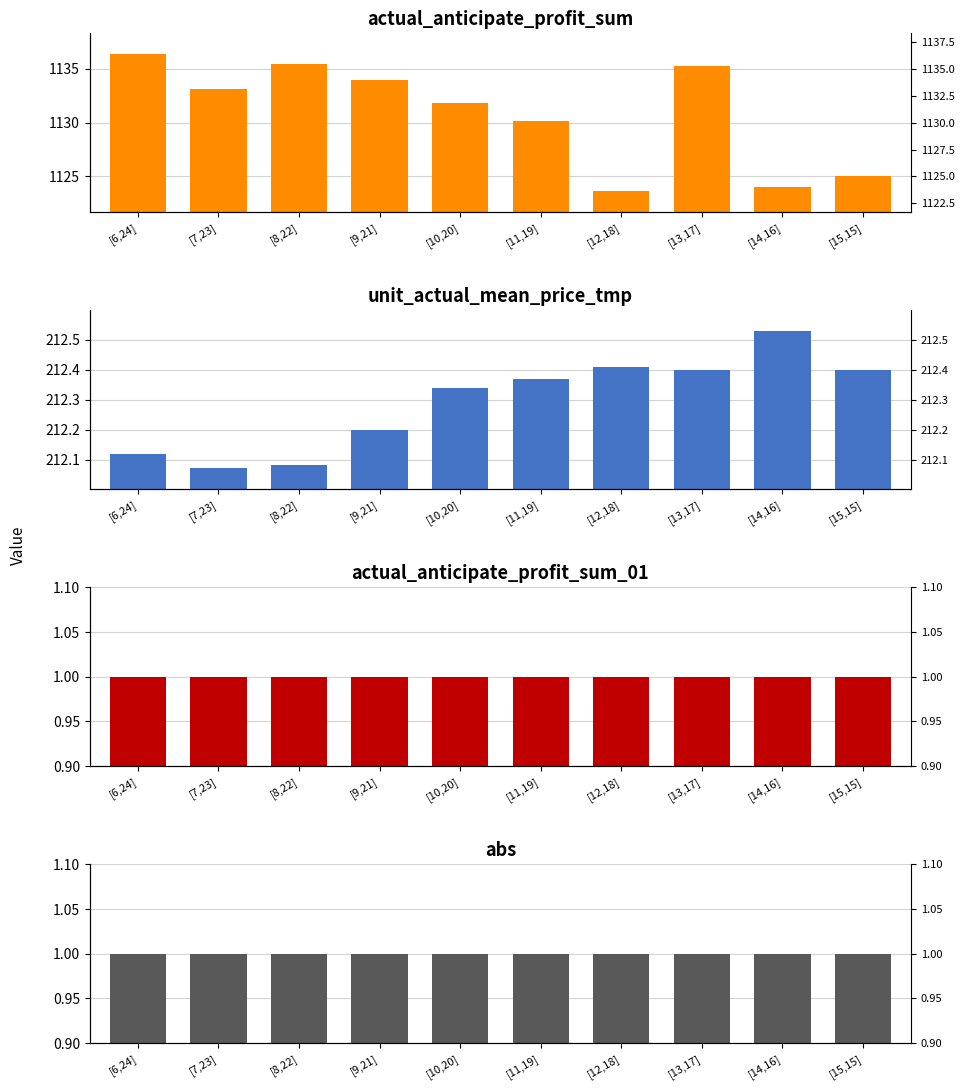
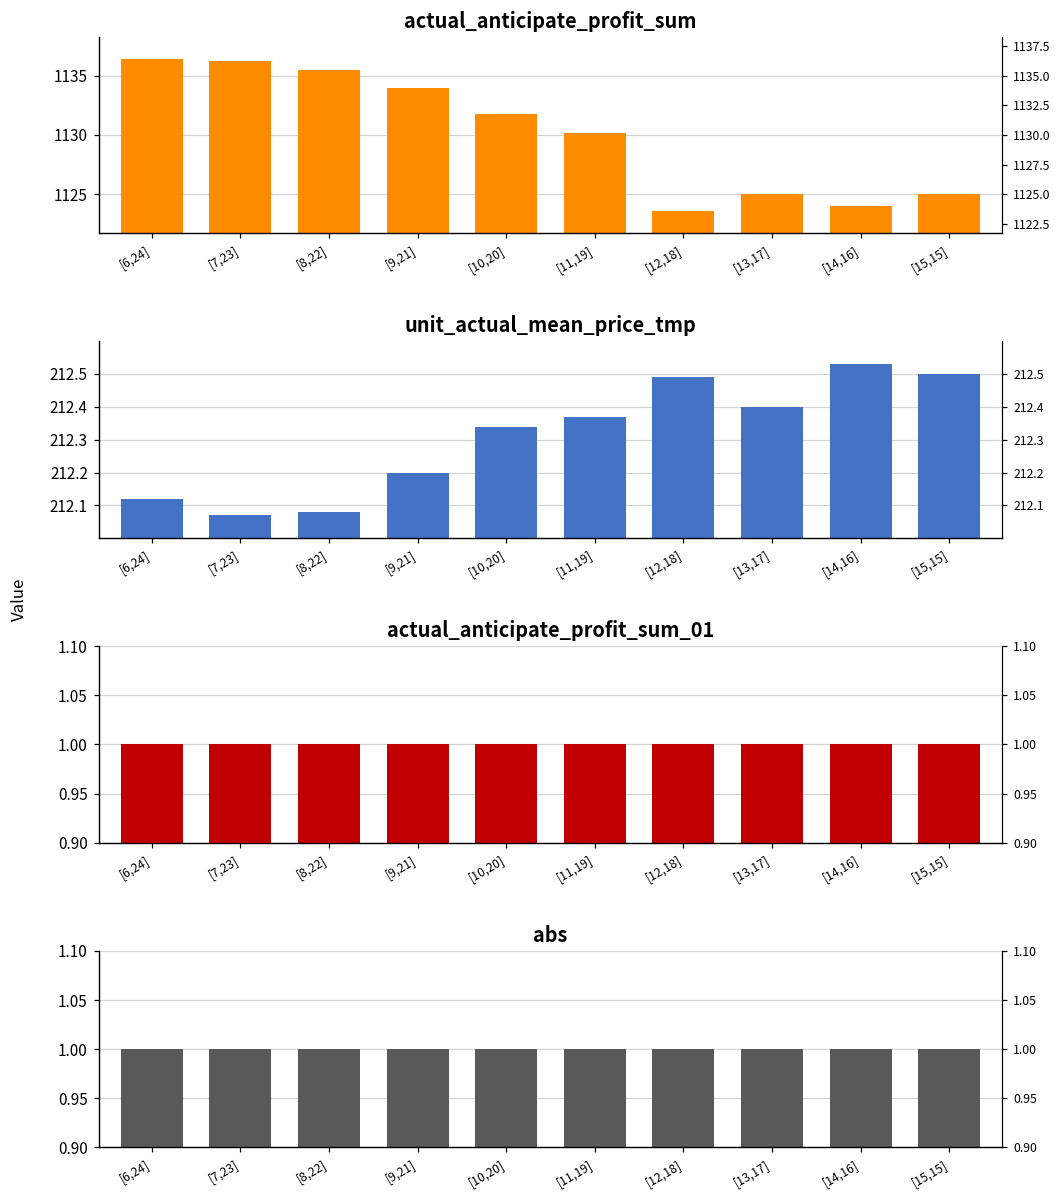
  {
    "actual_anticipate_profit_sum": {
      "[6,24]": 1136.4,
-     "[7,23]": 1133.1,
+     "[7,23]": 1136.3,
      "[8,22]": 1135.5,
      "[9,21]": 1134.0,
      "[10,20]": 1131.8,
      "[11,19]": 1130.2,
      "[12,18]": 1123.6,
-     "[13,17]": 1135.3,
+     "[13,17]": 1125.0,
      "[14,16]": 1124.0,
      "[15,15]": 1125.0
    },
    "unit_actual_mean_price_tmp": {
      "[6,24]": 212.12,
      "[7,23]": 212.07,
      "[8,22]": 212.08,
      "[9,21]": 212.20,
      "[10,20]": 212.34,
      "[11,19]": 212.37,
-     "[12,18]": 212.41,
+     "[12,18]": 212.49,
      "[13,17]": 212.40,
      "[14,16]": 212.53,
-     "[15,15]": 212.4
+     "[15,15]": 212.5
    },
    "actual_anticipate_profit_sum_01": {
      "[6,24]": 1.00,
      "[7,23]": 1.00,
      "[8,22]": 1.00,
      "[9,21]": 1.00,
      "[10,20]": 1.00,
      "[11,19]": 1.00,
      "[12,18]": 1.00,
      "[13,17]": 1.00,
      "[14,16]": 1.00,
      "[15,15]": 1.00
    },
    "abs": {
      "[6,24]": 1.00,
      "[7,23]": 1.00,
      "[8,22]": 1.00,
      "[9,21]": 1.00,
      "[10,20]": 1.00,
      "[11,19]": 1.00,
      "[12,18]": 1.00,
      "[13,17]": 1.00,
      "[14,16]": 1.00,
      "[15,15]": 1.00
    }
  }
